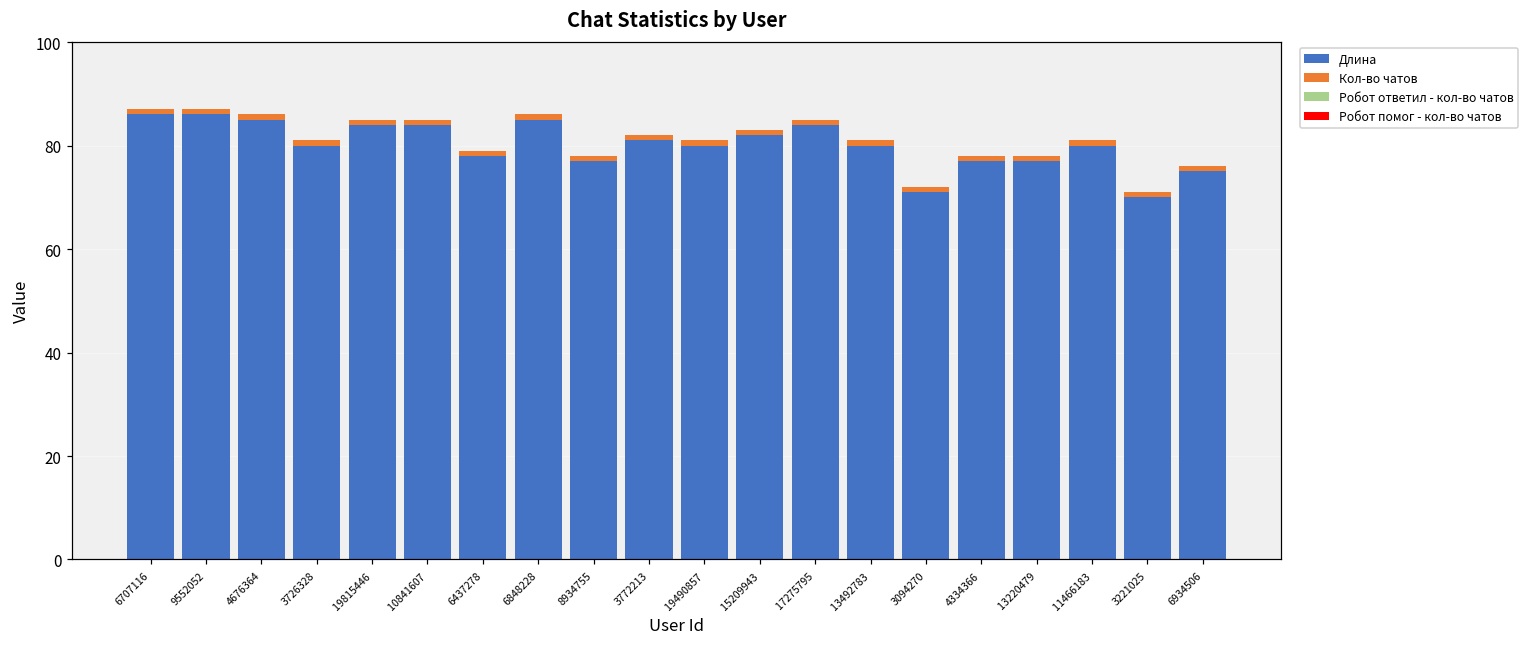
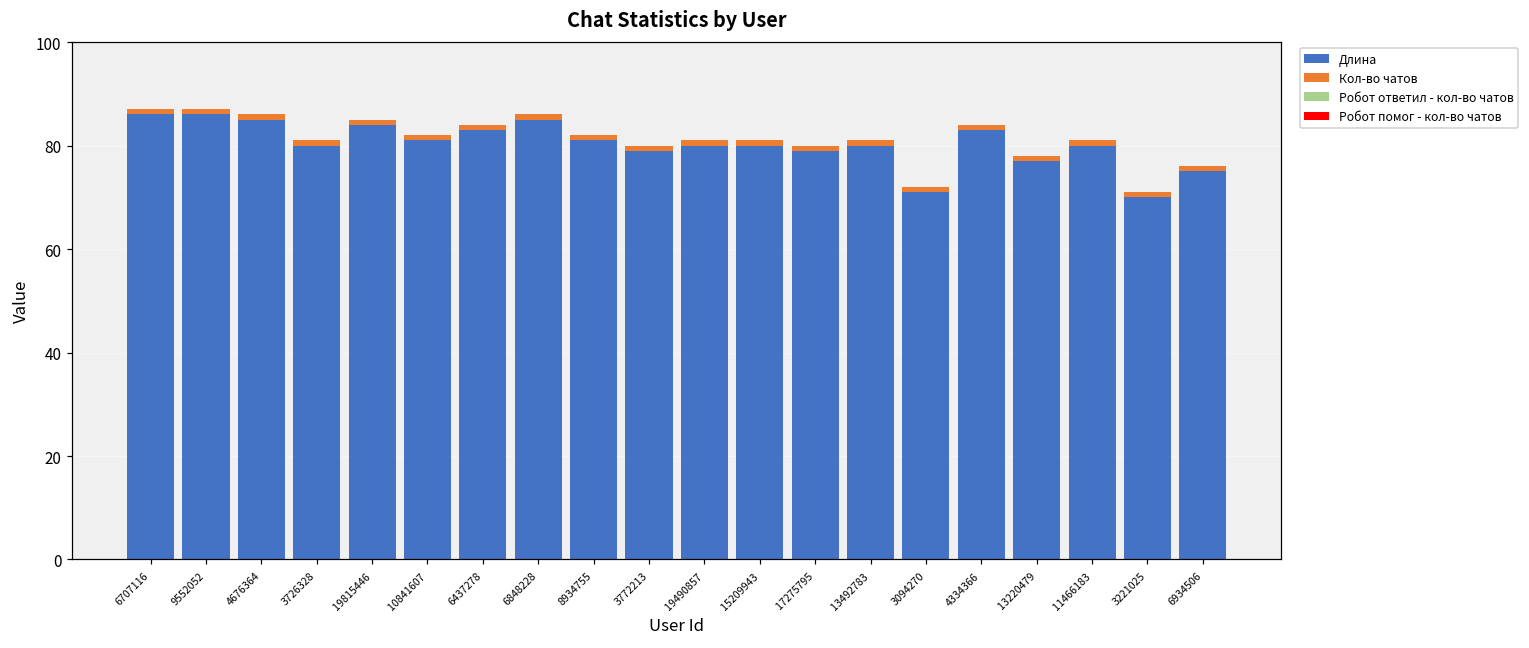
  {
    "Длина": {
      "6707116": 86,
      "9552052": 86,
      "4676364": 85,
      "3726328": 80,
      "19815446": 84,
-     "10841607": 84,
-     "6437278": 78,
+     "10841607": 81,
+     "6437278": 83,
      "6848228": 85,
-     "8934755": 77,
-     "3772213": 81,
+     "8934755": 81,
+     "3772213": 79,
      "19490857": 80,
-     "15209943": 82,
-     "17275795": 84,
+     "15209943": 80,
+     "17275795": 79,
      "13492783": 80,
      "3094270": 71,
-     "4334366": 77,
+     "4334366": 83,
      "13220479": 77,
      "11466183": 80,
      "3221025": 70,
      "6934506": 75
    }
  }
